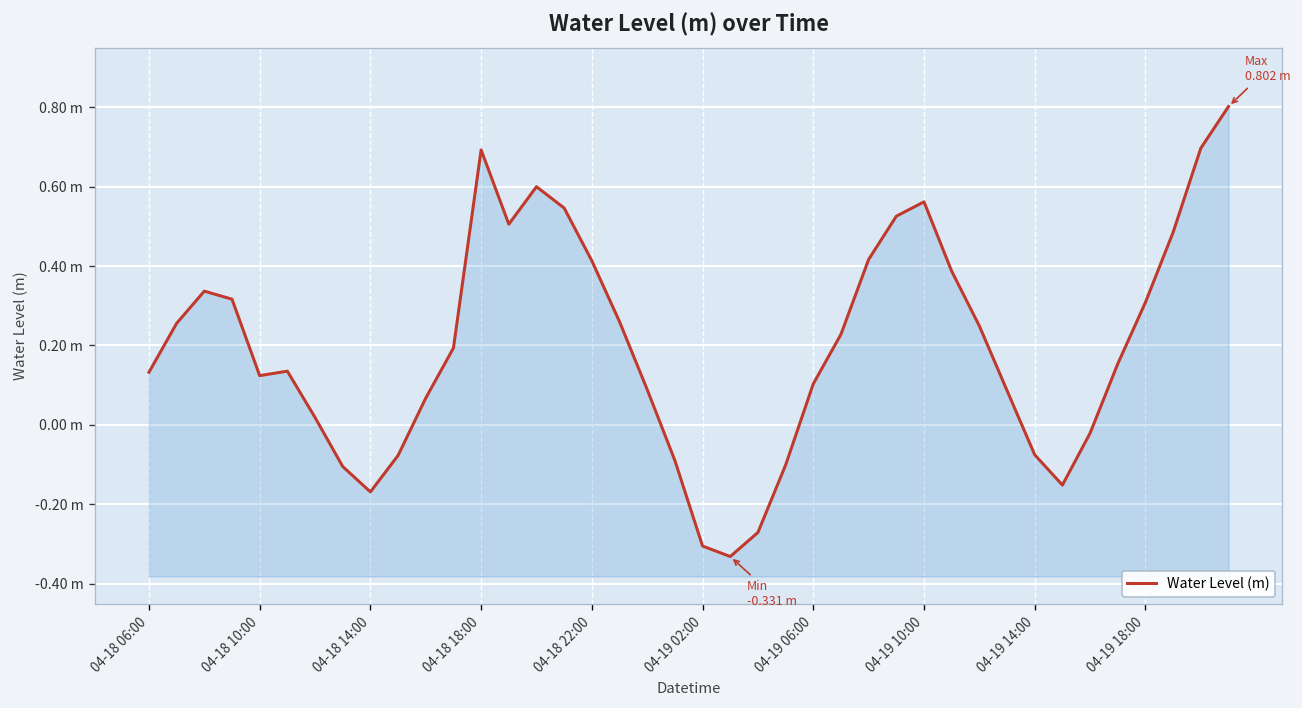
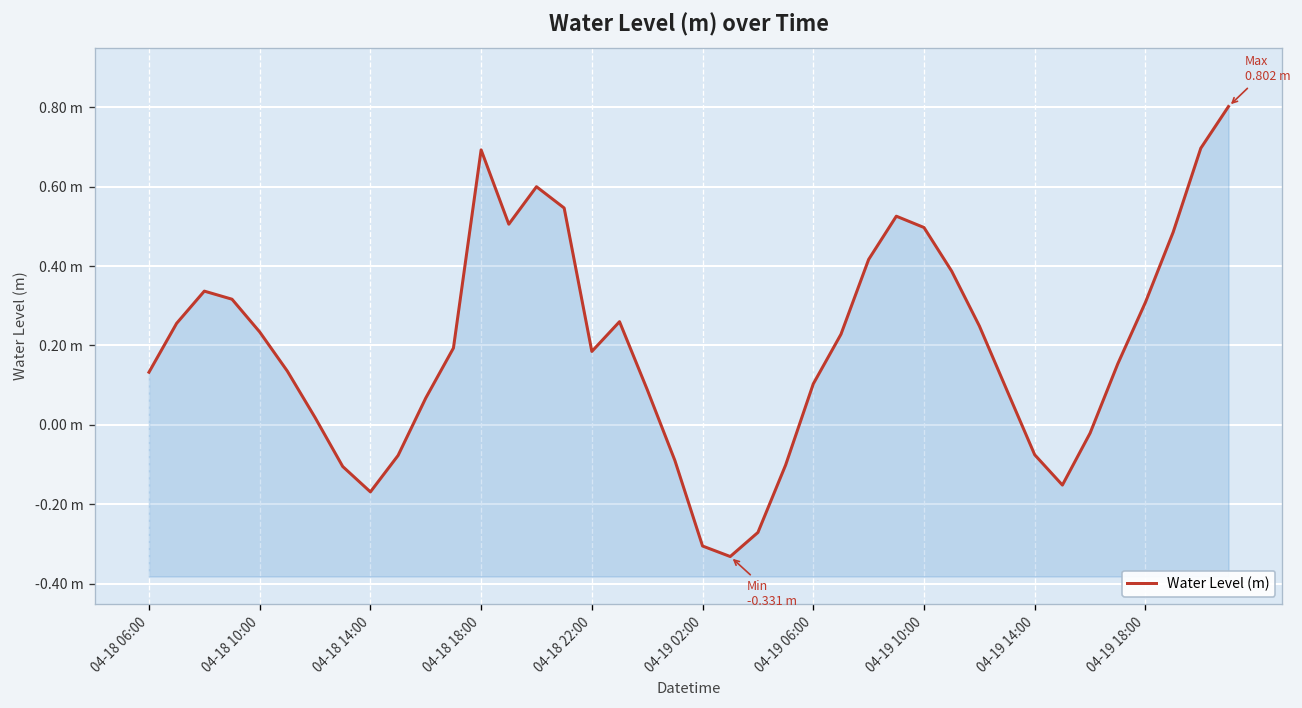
  {
    "04-18 06:00": "0.13 m",
-   "04-18 10:00": "0.12 m",
+   "04-18 10:00": "0.23 m",
    "04-18 14:00": "-0.17 m",
    "04-18 18:00": "0.69 m",
-   "04-18 22:00": "0.41 m",
+   "04-18 22:00": "0.19 m",
    "04-19 02:00": "-0.30 m",
    "04-19 06:00": "0.10 m",
-   "04-19 10:00": "0.56 m",
+   "04-19 10:00": "0.50 m",
    "04-19 14:00": "-0.08 m",
    "04-19 18:00": "0.31 m"
  }
